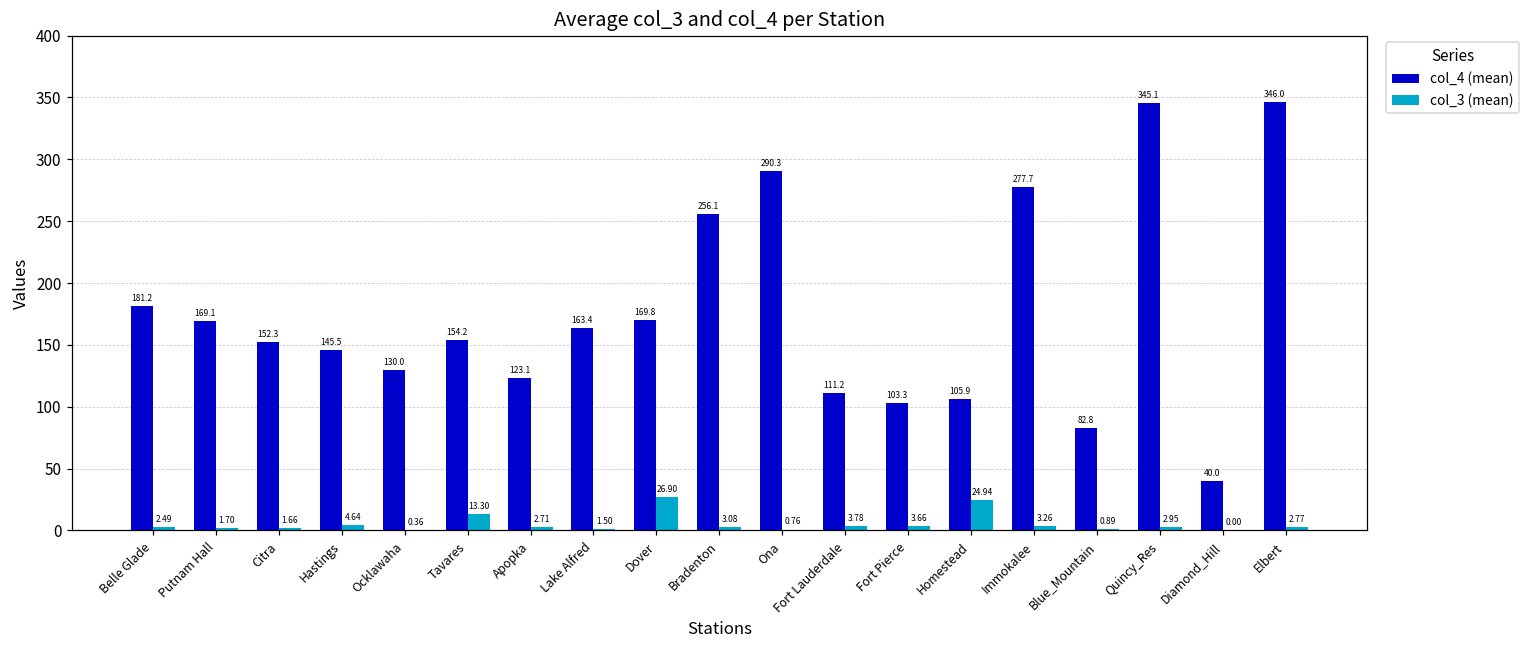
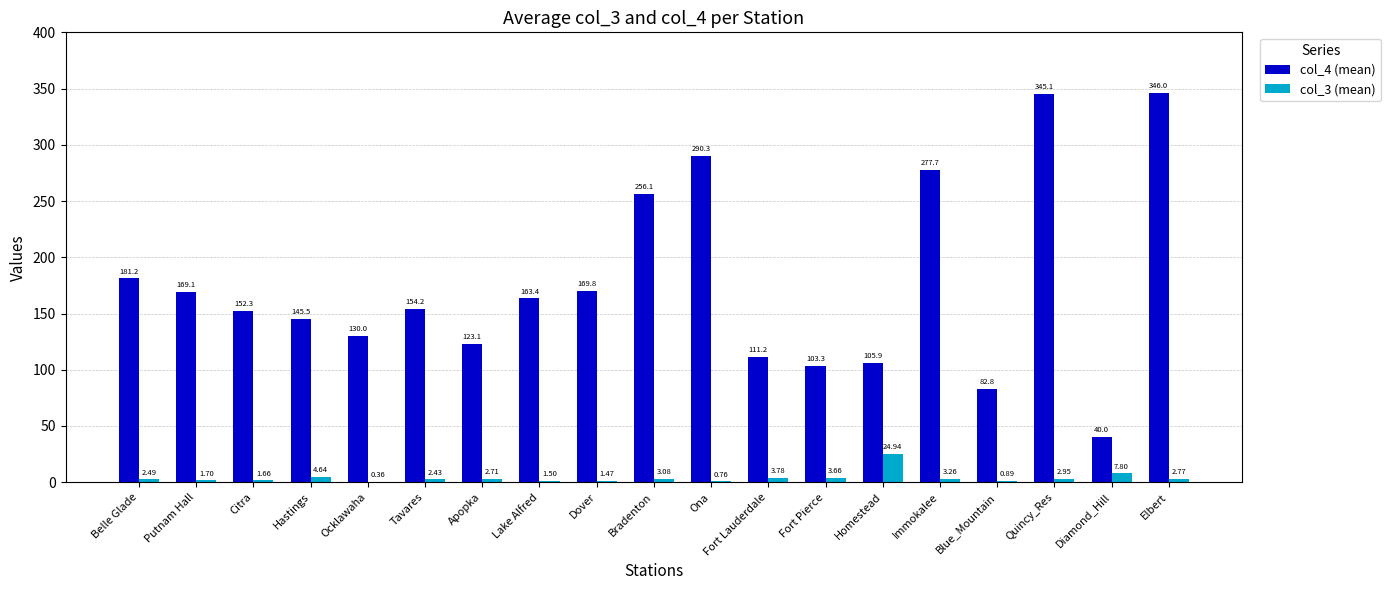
  {
    "col_4 (mean)": {
      "Belle Glade": 181.2,
      "Putnam Hall": 169.1,
      "Citra": 152.3,
      "Hastings": 145.5,
      "Ocklawaha": 130.0,
      "Tavares": 154.2,
      "Apopka": 123.1,
      "Lake Alfred": 163.4,
      "Dover": 169.8,
      "Bradenton": 256.1,
      "Ona": 290.3,
      "Fort Lauderdale": 111.2,
      "Fort Pierce": 103.3,
      "Homestead": 105.9,
      "Immokalee": 277.7,
      "Blue_Mountain": 82.8,
      "Quincy_Res": 345.1,
      "Diamond_Hill": 40.0,
      "Elbert": 346.0
    },
    "col_3 (mean)": {
      "Belle Glade": 2.49,
      "Putnam Hall": 1.70,
      "Citra": 1.66,
      "Hastings": 4.64,
      "Ocklawaha": 0.36,
-     "Tavares": 13.30,
+     "Tavares": 2.43,
      "Apopka": 2.71,
      "Lake Alfred": 1.50,
-     "Dover": 26.90,
+     "Dover": 1.47,
      "Bradenton": 3.08,
      "Ona": 0.76,
      "Fort Lauderdale": 3.78,
      "Fort Pierce": 3.66,
      "Homestead": 24.94,
      "Immokalee": 3.26,
      "Blue_Mountain": 0.89,
      "Quincy_Res": 2.95,
-     "Diamond_Hill": 0.00,
+     "Diamond_Hill": 7.80,
      "Elbert": 2.77
    }
  }
